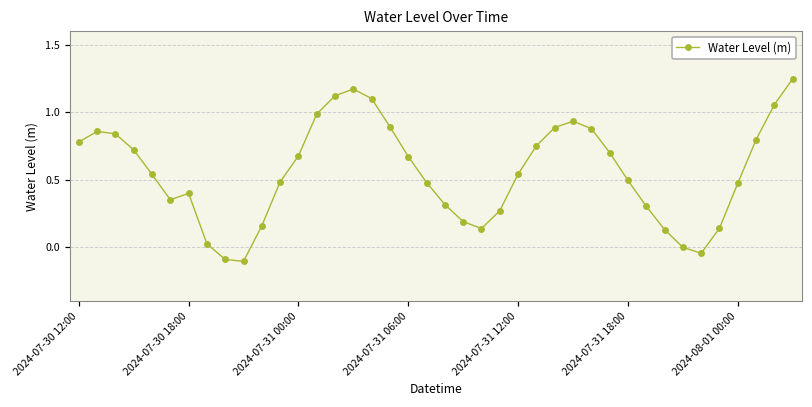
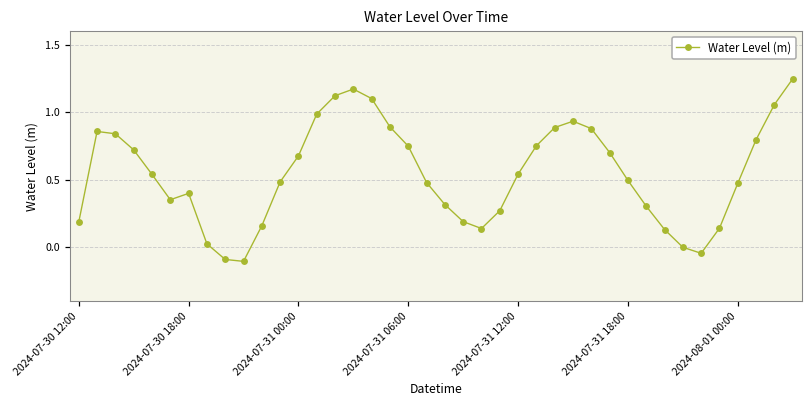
  {
-   "2024-07-30 12:00": 0.78,
+   "2024-07-30 12:00": 0.19,
    "2024-07-30 18:00": 0.40,
    "2024-07-31 00:00": 0.68,
-   "2024-07-31 06:00": 0.67,
+   "2024-07-31 06:00": 0.75,
    "2024-07-31 12:00": 0.54,
    "2024-07-31 18:00": 0.49,
    "2024-08-01 00:00": 0.47
  }
